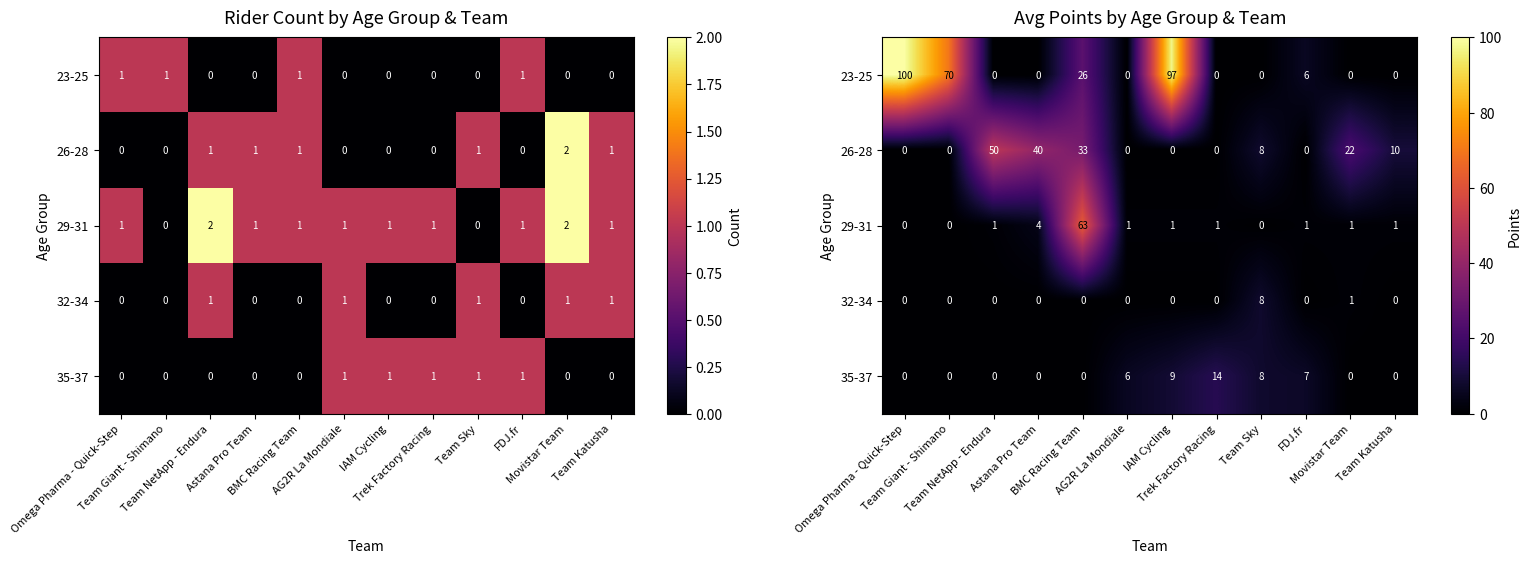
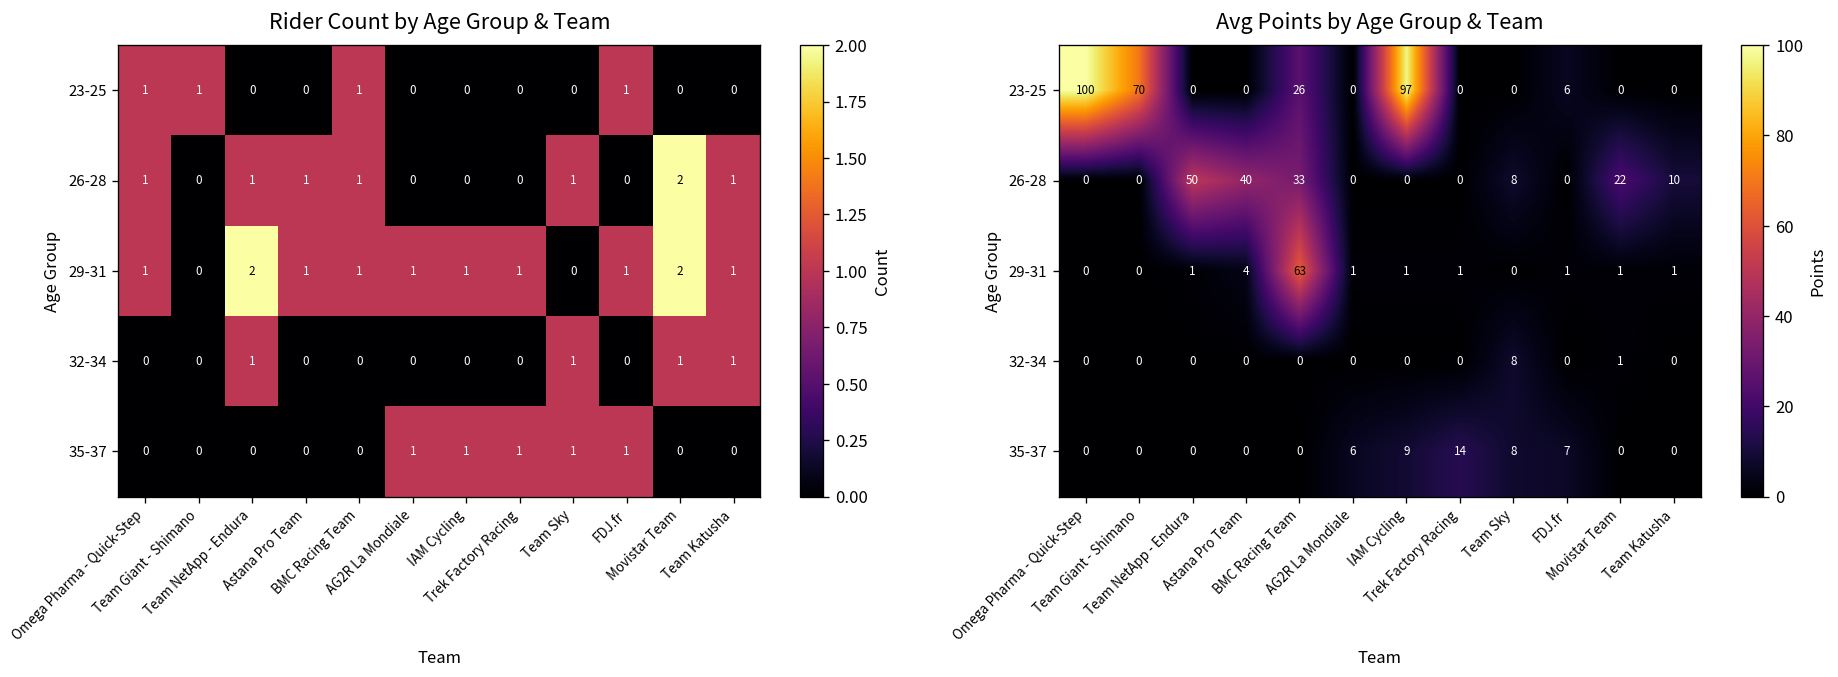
  {
    "Rider Count by Age Group & Team": {
      "23-25": {
        "Omega Pharma - Quick-Step": 1,
        "Team Giant - Shimano": 1,
        "Team NetApp - Endura": 0,
        "Astana Pro Team": 0,
        "BMC Racing Team": 1,
        "AG2R La Mondiale": 0,
        "IAM Cycling": 0,
        "Trek Factory Racing": 0,
        "Team Sky": 0,
        "FDJ.fr": 1,
        "Movistar Team": 0,
        "Team Katusha": 0
      },
      "26-28": {
-       "Omega Pharma - Quick-Step": 0,
+       "Omega Pharma - Quick-Step": 1,
        "Team Giant - Shimano": 0,
        "Team NetApp - Endura": 1,
        "Astana Pro Team": 1,
        "BMC Racing Team": 1,
        "AG2R La Mondiale": 0,
        "IAM Cycling": 0,
        "Trek Factory Racing": 0,
        "Team Sky": 1,
        "FDJ.fr": 0,
        "Movistar Team": 2,
        "Team Katusha": 1
      },
      "29-31": {
        "Omega Pharma - Quick-Step": 1,
        "Team Giant - Shimano": 0,
        "Team NetApp - Endura": 2,
        "Astana Pro Team": 1,
        "BMC Racing Team": 1,
        "AG2R La Mondiale": 1,
        "IAM Cycling": 1,
        "Trek Factory Racing": 1,
        "Team Sky": 0,
        "FDJ.fr": 1,
        "Movistar Team": 2,
        "Team Katusha": 1
      },
      "32-34": {
        "Omega Pharma - Quick-Step": 0,
        "Team Giant - Shimano": 0,
        "Team NetApp - Endura": 1,
        "Astana Pro Team": 0,
        "BMC Racing Team": 0,
-       "AG2R La Mondiale": 1,
+       "AG2R La Mondiale": 0,
        "IAM Cycling": 0,
        "Trek Factory Racing": 0,
        "Team Sky": 1,
        "FDJ.fr": 0,
        "Movistar Team": 1,
        "Team Katusha": 1
      },
      "35-37": {
        "Omega Pharma - Quick-Step": 0,
        "Team Giant - Shimano": 0,
        "Team NetApp - Endura": 0,
        "Astana Pro Team": 0,
        "BMC Racing Team": 0,
        "AG2R La Mondiale": 1,
        "IAM Cycling": 1,
        "Trek Factory Racing": 1,
        "Team Sky": 1,
        "FDJ.fr": 1,
        "Movistar Team": 0,
        "Team Katusha": 0
      }
    },
    "Avg Points by Age Group & Team": {
      "23-25": {
        "Omega Pharma - Quick-Step": 100,
        "Team Giant - Shimano": 70,
        "Team NetApp - Endura": 0,
        "Astana Pro Team": 0,
        "BMC Racing Team": 26,
        "AG2R La Mondiale": 0,
        "IAM Cycling": 97,
        "Trek Factory Racing": 0,
        "Team Sky": 0,
        "FDJ.fr": 6,
        "Movistar Team": 0,
        "Team Katusha": 0
      },
      "26-28": {
        "Omega Pharma - Quick-Step": 0,
        "Team Giant - Shimano": 0,
        "Team NetApp - Endura": 50,
        "Astana Pro Team": 40,
        "BMC Racing Team": 33,
        "AG2R La Mondiale": 0,
        "IAM Cycling": 0,
        "Trek Factory Racing": 0,
        "Team Sky": 8,
        "FDJ.fr": 0,
        "Movistar Team": 22,
        "Team Katusha": 10
      },
      "29-31": {
        "Omega Pharma - Quick-Step": 0,
        "Team Giant - Shimano": 0,
        "Team NetApp - Endura": 1,
        "Astana Pro Team": 4,
        "BMC Racing Team": 63,
        "AG2R La Mondiale": 1,
        "IAM Cycling": 1,
        "Trek Factory Racing": 1,
        "Team Sky": 0,
        "FDJ.fr": 1,
        "Movistar Team": 1,
        "Team Katusha": 1
      },
      "32-34": {
        "Omega Pharma - Quick-Step": 0,
        "Team Giant - Shimano": 0,
        "Team NetApp - Endura": 0,
        "Astana Pro Team": 0,
        "BMC Racing Team": 0,
        "AG2R La Mondiale": 0,
        "IAM Cycling": 0,
        "Trek Factory Racing": 0,
        "Team Sky": 8,
        "FDJ.fr": 0,
        "Movistar Team": 1,
        "Team Katusha": 0
      },
      "35-37": {
        "Omega Pharma - Quick-Step": 0,
        "Team Giant - Shimano": 0,
        "Team NetApp - Endura": 0,
        "Astana Pro Team": 0,
        "BMC Racing Team": 0,
        "AG2R La Mondiale": 6,
        "IAM Cycling": 9,
        "Trek Factory Racing": 14,
        "Team Sky": 8,
        "FDJ.fr": 7,
        "Movistar Team": 0,
        "Team Katusha": 0
      }
    }
  }
